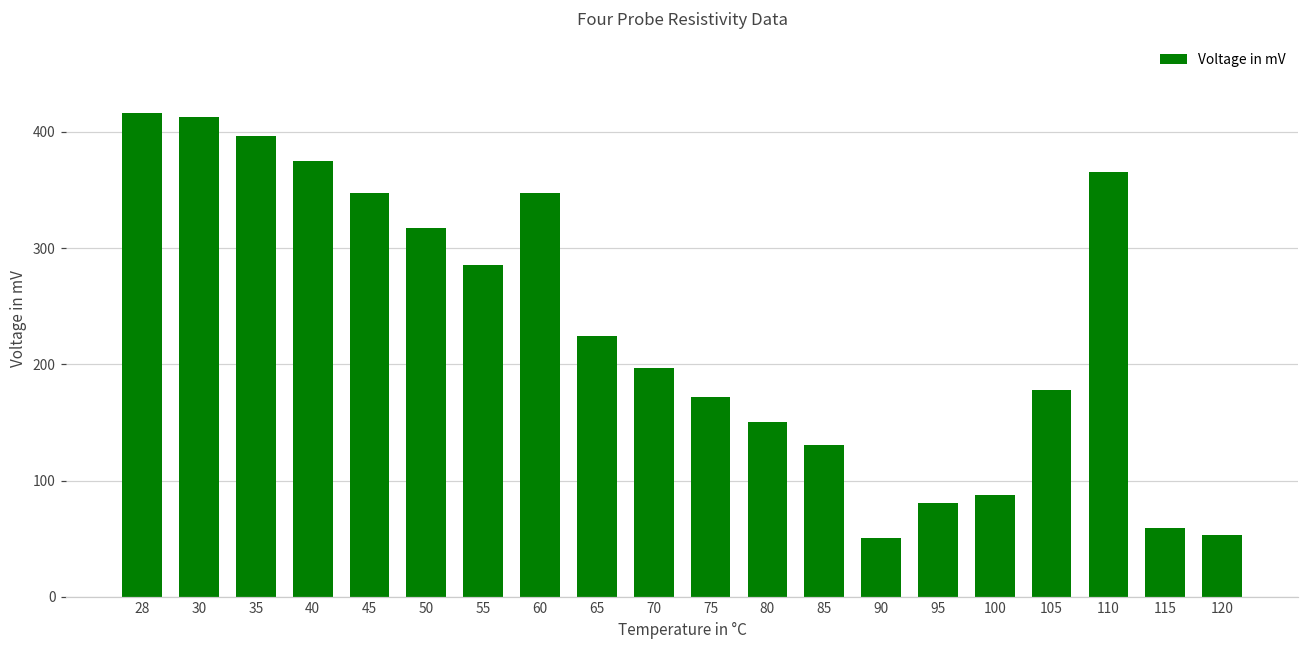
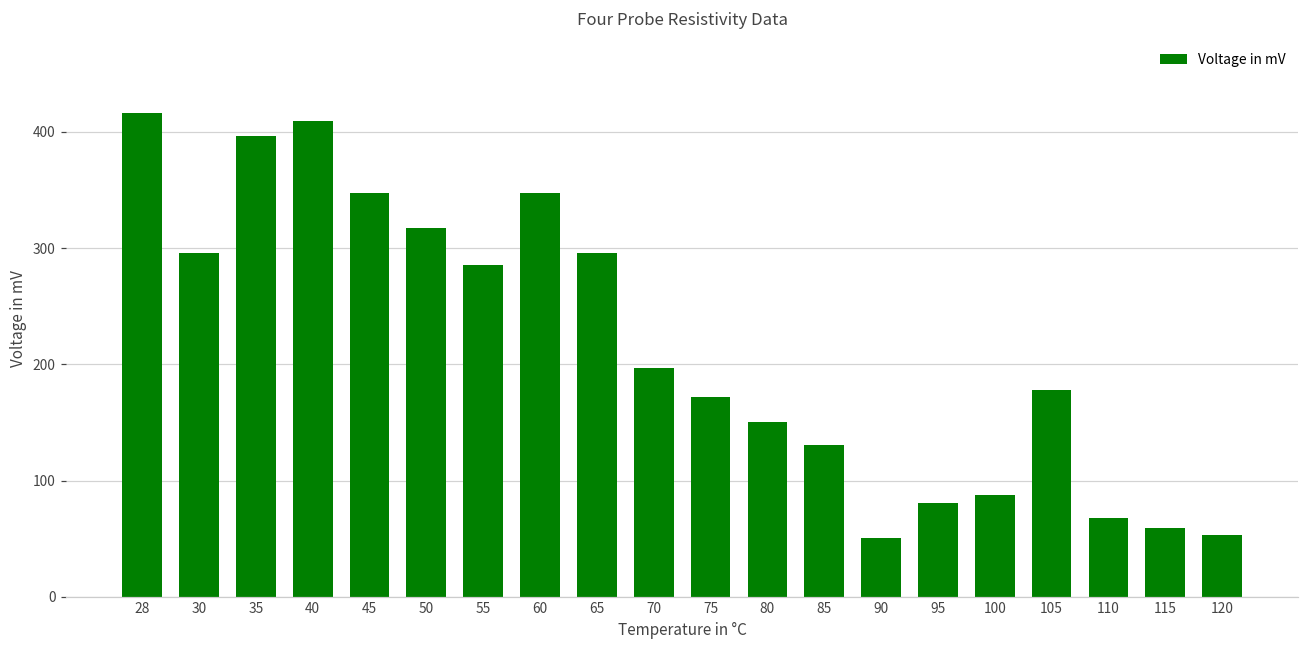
  {
    "28": 416,
-   "30": 413,
+   "30": 296,
    "35": 396,
-   "40": 375,
+   "40": 409,
    "45": 347,
    "50": 317,
    "55": 285,
    "60": 347,
-   "65": 224,
+   "65": 296,
    "70": 197,
    "75": 172,
    "80": 150,
    "85": 131,
    "90": 51,
    "95": 81,
    "100": 88,
    "105": 178,
-   "110": 365,
+   "110": 68,
    "115": 59,
    "120": 53
  }
